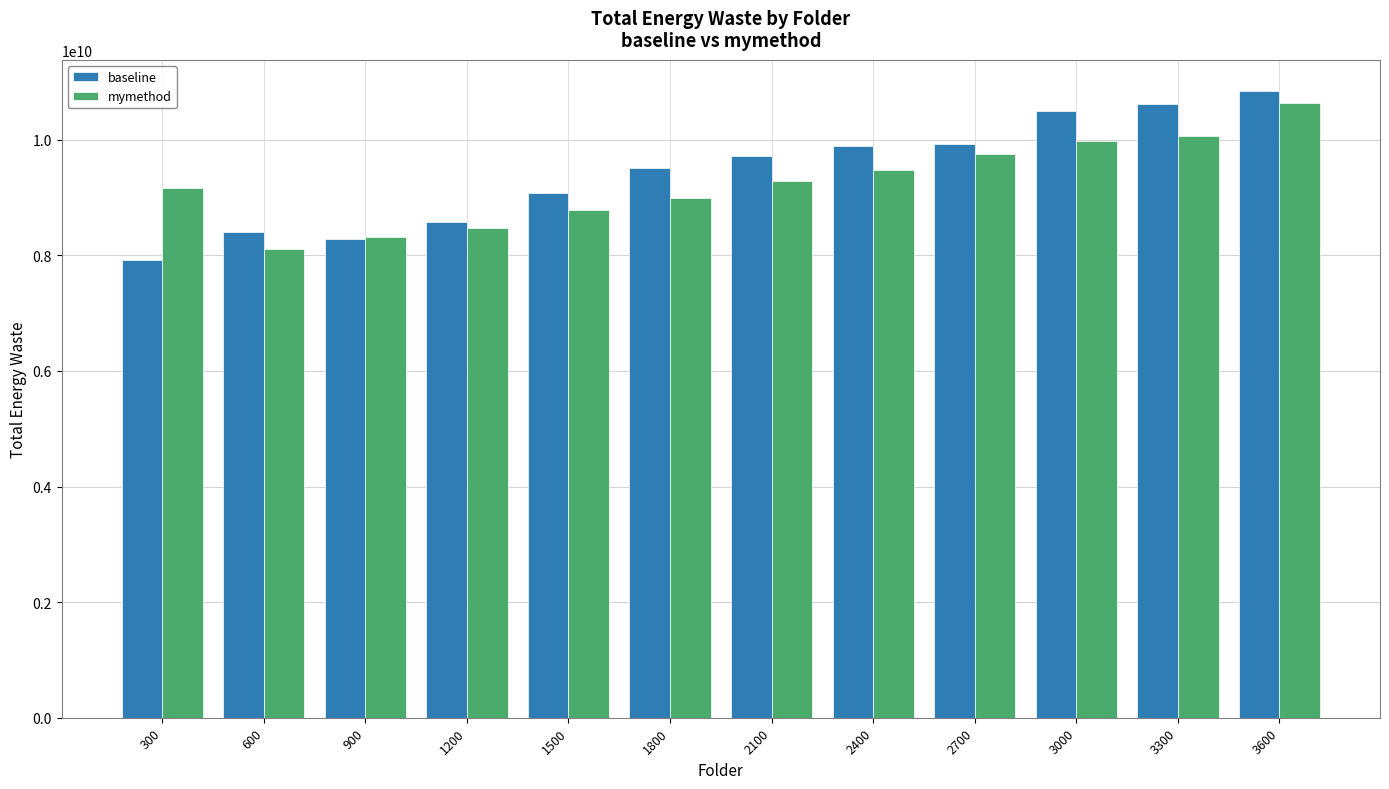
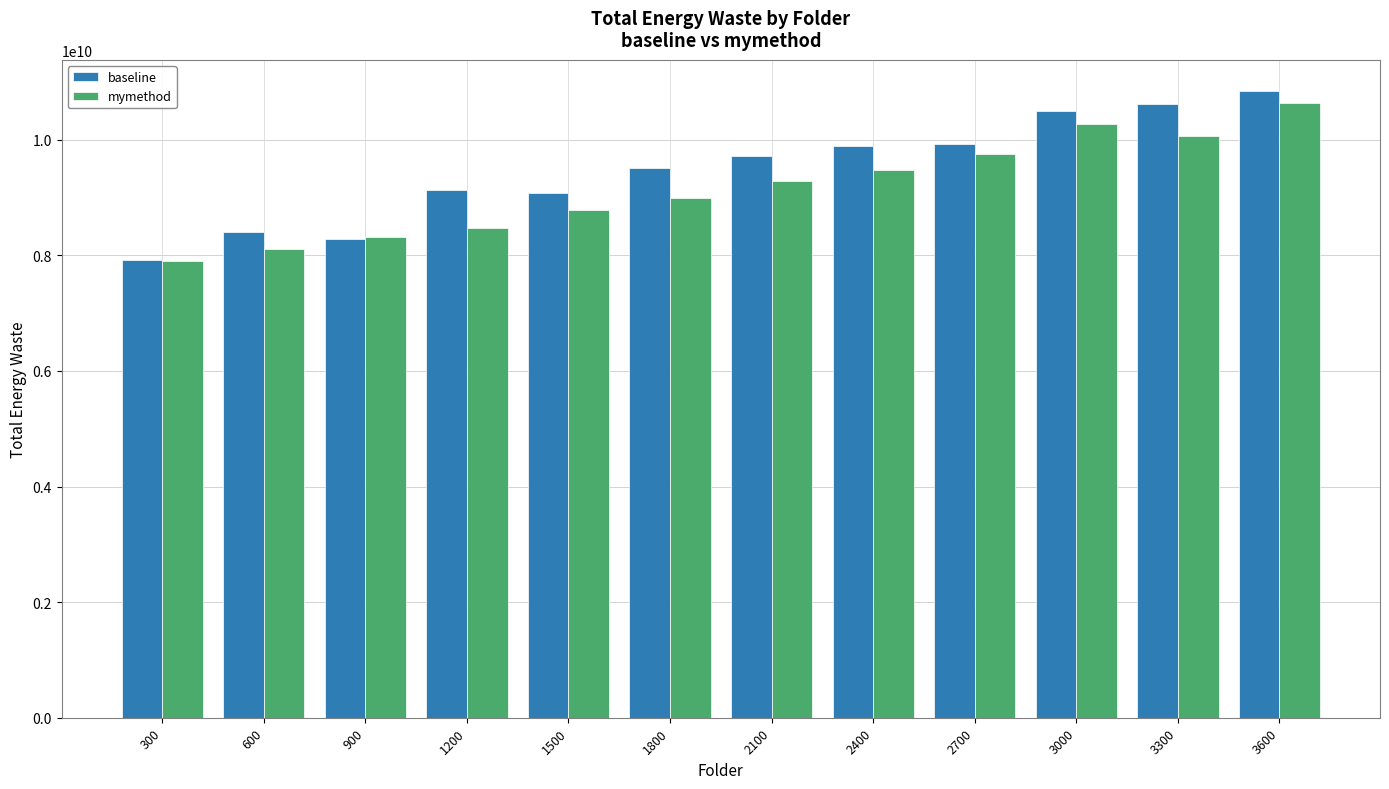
  {
    "baseline": {
      "300": 7900000000,
      "600": 8400000000,
      "900": 8300000000,
-     "1200": 8600000000,
+     "1200": 9100000000,
      "1500": 9100000000,
      "1800": 9500000000,
      "2100": 9700000000,
      "2400": 9900000000,
      "2700": 9900000000,
      "3000": 10500000000,
      "3300": 10600000000,
      "3600": 10800000000
    },
    "mymethod": {
-     "300": 9200000000,
+     "300": 7900000000,
      "600": 8100000000,
      "900": 8300000000,
      "1200": 8500000000,
      "1500": 8800000000,
      "1800": 9000000000,
      "2100": 9300000000,
      "2400": 9500000000,
      "2700": 9800000000,
-     "3000": 10000000000,
+     "3000": 10300000000,
      "3300": 10100000000,
      "3600": 10600000000
    }
  }
